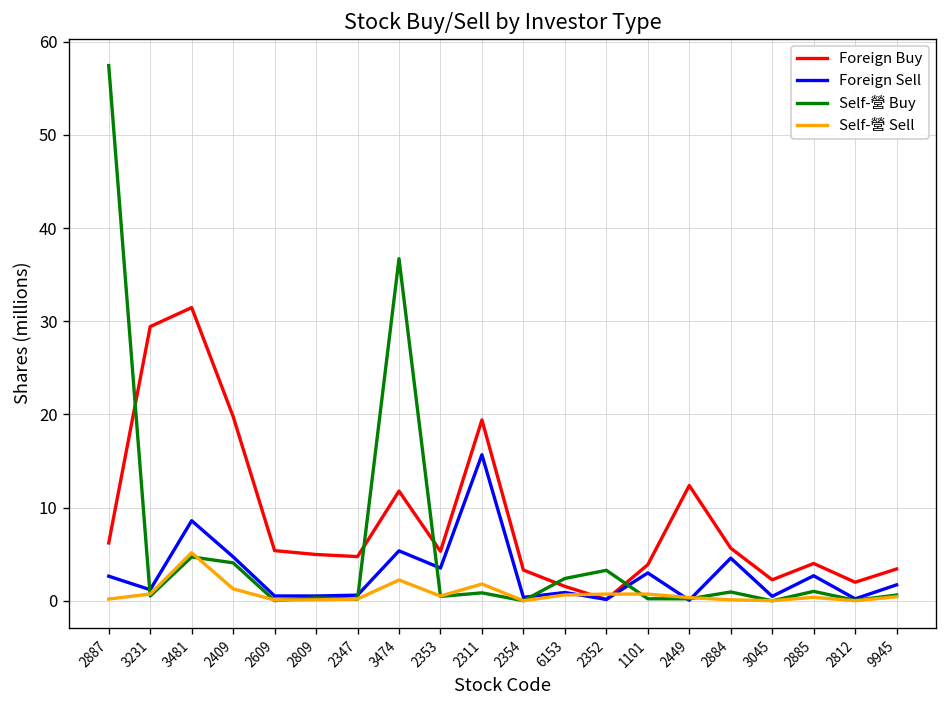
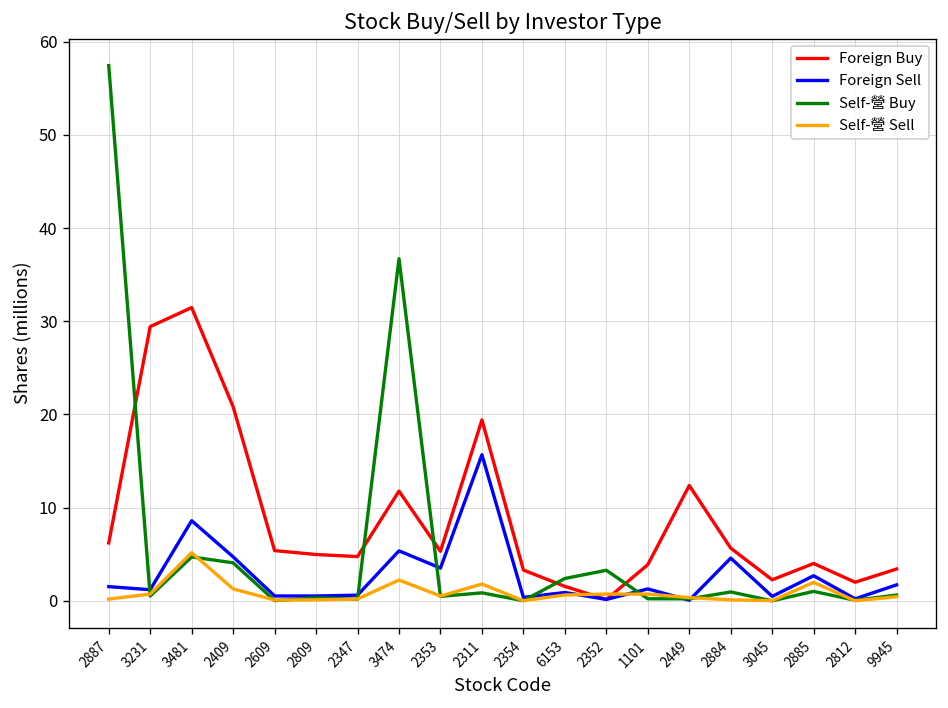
  {
    "Foreign Buy": {
      "2887": 6,
      "3231": 29,
      "3481": 31,
-     "2409": 20,
+     "2409": 21,
      "2609": 5,
      "2809": 5,
      "2347": 5,
      "3474": 12,
      "2353": 5,
      "2311": 19,
      "2354": 3,
      "6153": 2,
      "1101": 4,
      "2449": 12,
      "2884": 6,
      "3045": 2,
      "2885": 4,
      "2812": 2,
      "9945": 3
    },
    "Foreign Sell": {
-     "2887": 3,
+     "2887": 2,
      "3231": 1,
      "3481": 9,
      "2409": 5,
      "2609": 1,
      "2347": 1,
      "3474": 5,
      "2353": 4,
      "2311": 16,
      "2354": 0,
-     "1101": 3,
+     "1101": 1,
      "2884": 5,
      "3045": 0,
      "2885": 3,
      "9945": 2
    },
    "Self-營 Buy": {
      "2887": 57,
      "3481": 5,
      "2409": 4,
      "3474": 37,
      "2311": 1,
      "6153": 2,
      "2352": 3,
      "1101": 0,
      "2884": 1,
      "2885": 1
    },
    "Self-營 Sell": {
      "2887": 0,
      "3481": 5,
      "2409": 1,
      "3474": 2,
      "2311": 2,
      "2352": 1,
      "1101": 1,
      "2884": 0,
-     "2885": 0
+     "2885": 2
    }
  }
